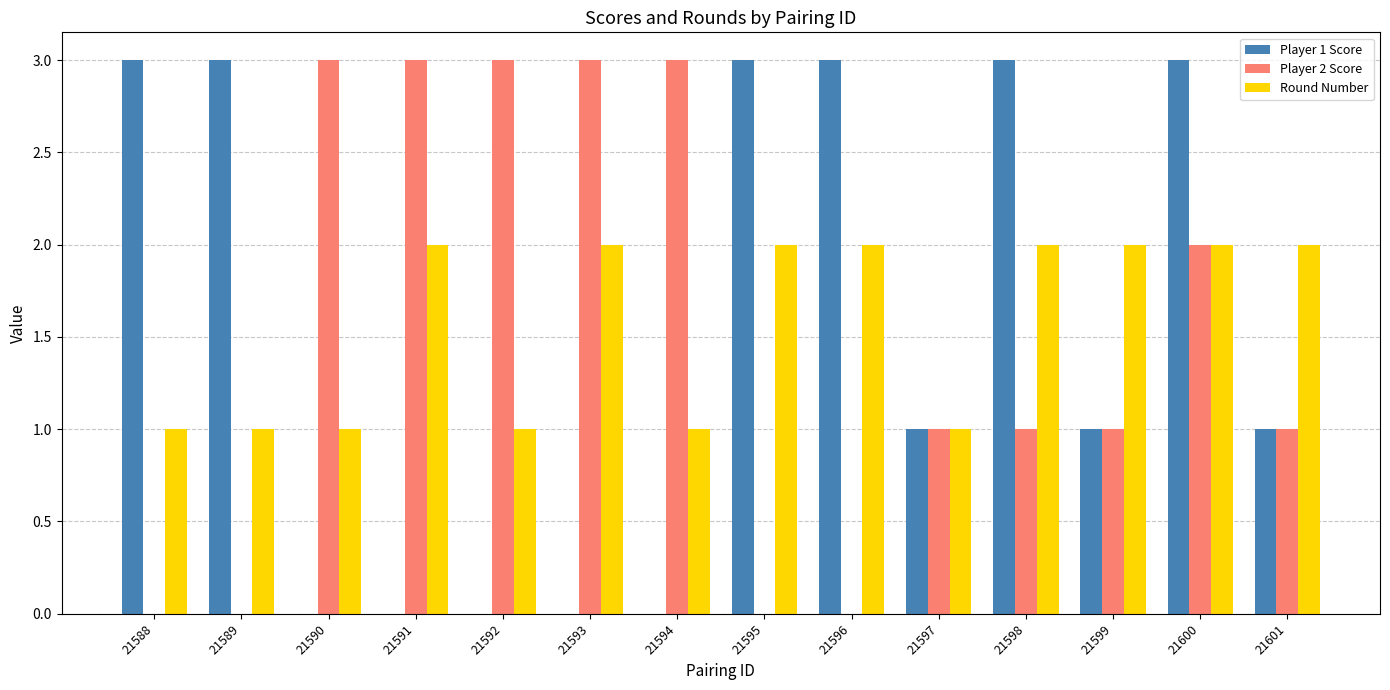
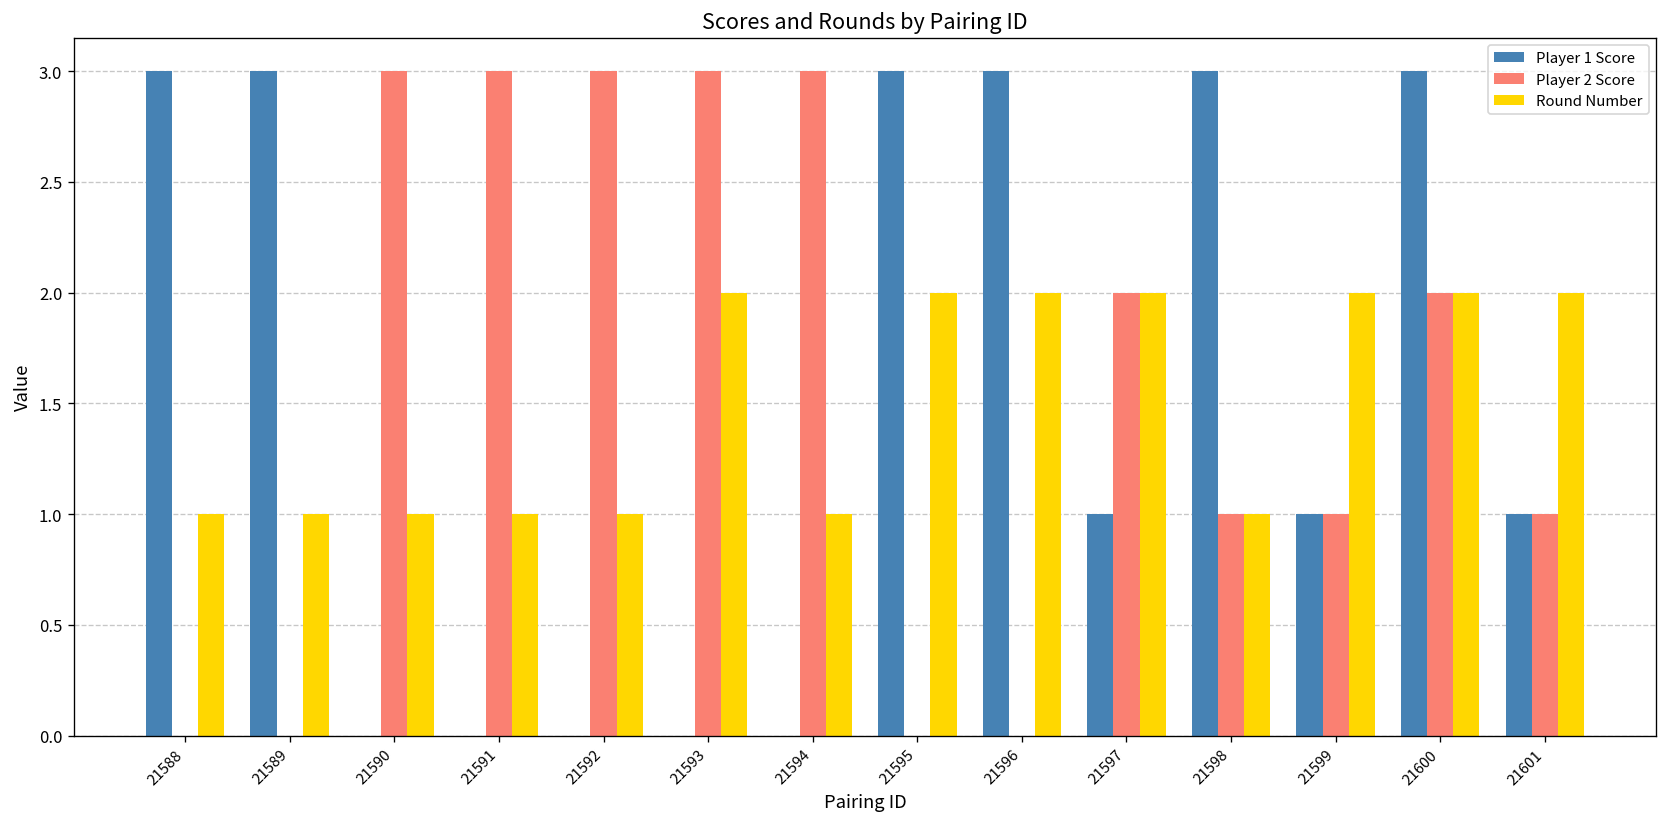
  {
    "Player 1 Score": {
      "21588": 3,
      "21589": 3,
      "21590": 0,
      "21591": 0,
      "21592": 0,
      "21593": 0,
      "21594": 0,
      "21595": 3,
      "21596": 3,
      "21597": 1,
      "21598": 3,
      "21599": 1,
      "21600": 3,
      "21601": 1
    },
    "Player 2 Score": {
      "21588": 0,
      "21589": 0,
      "21590": 3,
      "21591": 3,
      "21592": 3,
      "21593": 3,
      "21594": 3,
      "21595": 0,
      "21596": 0,
-     "21597": 1,
+     "21597": 2,
      "21598": 1,
      "21599": 1,
      "21600": 2,
      "21601": 1
    },
    "Round Number": {
      "21588": 1,
      "21589": 1,
      "21590": 1,
-     "21591": 2,
+     "21591": 1,
      "21592": 1,
      "21593": 2,
      "21594": 1,
      "21595": 2,
      "21596": 2,
-     "21597": 1,
-     "21598": 2,
+     "21597": 2,
+     "21598": 1,
      "21599": 2,
      "21600": 2,
      "21601": 2
    }
  }
